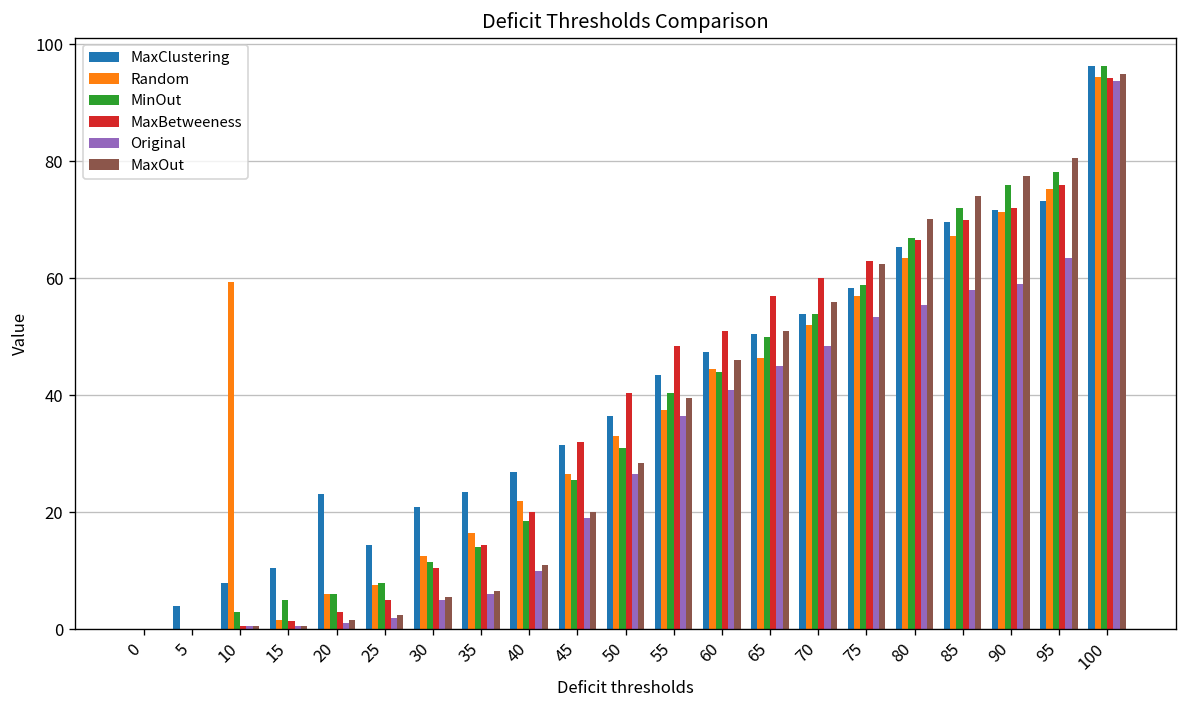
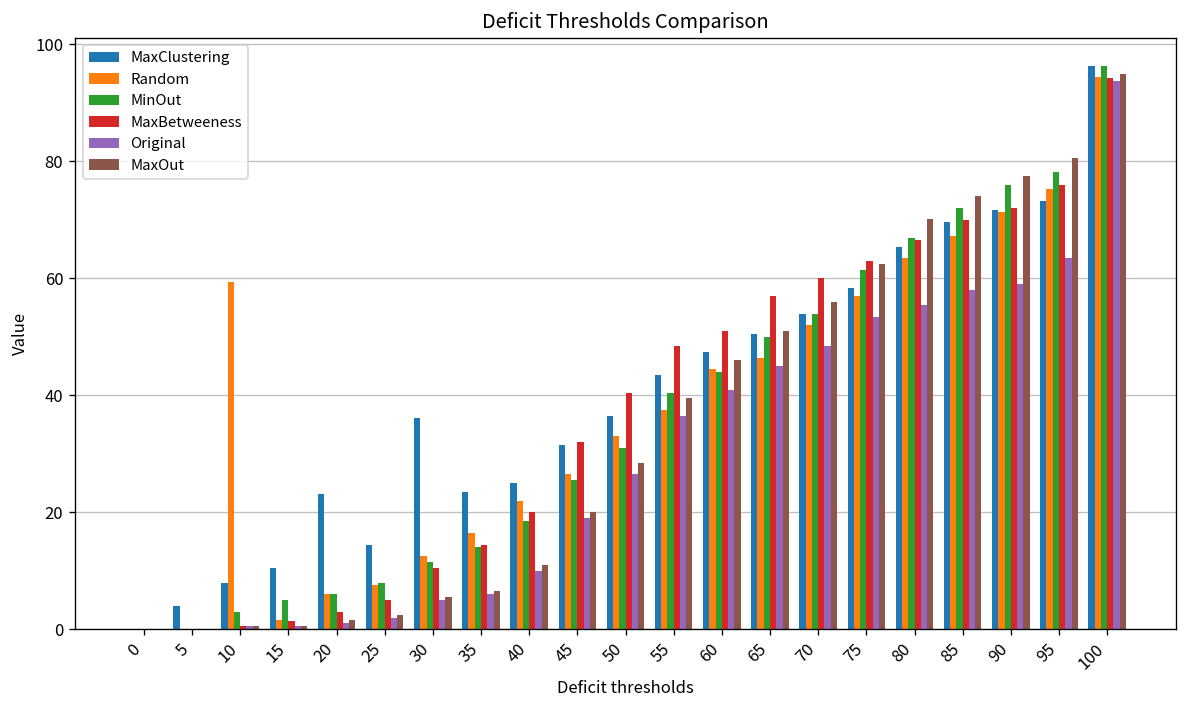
  {
    "MaxClustering": {
      "0": 0,
      "5": 4,
      "10": 8,
      "15": 10,
      "20": 23,
      "25": 14,
-     "30": 21,
+     "30": 36,
      "35": 23,
-     "40": 27,
+     "40": 25,
      "45": 31,
      "50": 36,
      "55": 43,
      "60": 47,
      "65": 50,
      "70": 54,
      "75": 58,
      "80": 65,
      "85": 70,
      "90": 72,
      "95": 73,
      "100": 96
    },
    "Random": {
      "0": 0,
      "5": 0,
      "10": 59,
      "15": 2,
      "20": 6,
      "25": 7,
      "30": 12,
      "35": 16,
      "40": 22,
      "45": 26,
      "50": 33,
      "55": 37,
      "60": 44,
      "65": 46,
      "70": 52,
      "75": 57,
      "80": 63,
      "85": 67,
      "90": 71,
      "95": 75,
      "100": 94
    },
    "MinOut": {
      "0": 0,
      "5": 0,
      "10": 3,
      "15": 5,
      "20": 6,
      "25": 8,
      "30": 11,
      "35": 14,
      "40": 18,
      "45": 25,
      "50": 31,
      "55": 40,
      "60": 44,
      "65": 50,
      "70": 54,
-     "75": 59,
+     "75": 61,
      "80": 67,
      "85": 72,
      "90": 76,
      "95": 78,
      "100": 96
    },
    "MaxBetweeness": {
      "0": 0,
      "5": 0,
      "15": 1,
      "20": 3,
      "25": 5,
      "30": 10,
      "35": 14,
      "40": 20,
      "45": 32,
      "50": 40,
      "55": 48,
      "60": 51,
      "65": 57,
      "70": 60,
      "75": 63,
      "80": 66,
      "85": 70,
      "90": 72,
      "95": 76,
      "100": 94
    },
    "Original": {
      "0": 0,
      "5": 0,
      "20": 1,
      "25": 2,
      "30": 5,
      "35": 6,
      "40": 10,
      "45": 19,
      "50": 26,
      "55": 36,
      "60": 41,
      "65": 45,
      "70": 48,
      "75": 53,
      "80": 55,
      "85": 58,
      "90": 59,
      "95": 63,
      "100": 94
    },
    "MaxOut": {
      "0": 0,
      "5": 0,
      "20": 2,
      "25": 3,
      "30": 5,
      "35": 6,
      "40": 11,
      "45": 20,
      "50": 28,
      "55": 39,
      "60": 46,
      "65": 51,
      "70": 56,
      "75": 62,
      "80": 70,
      "85": 74,
      "90": 77,
      "95": 80,
      "100": 95
    }
  }
